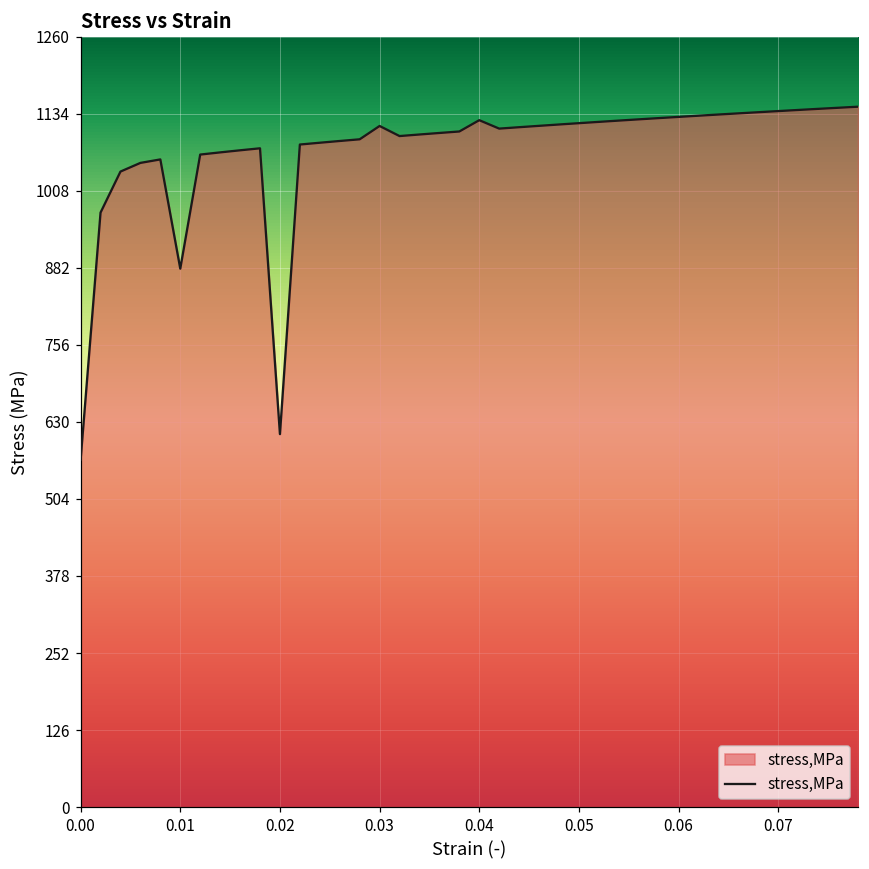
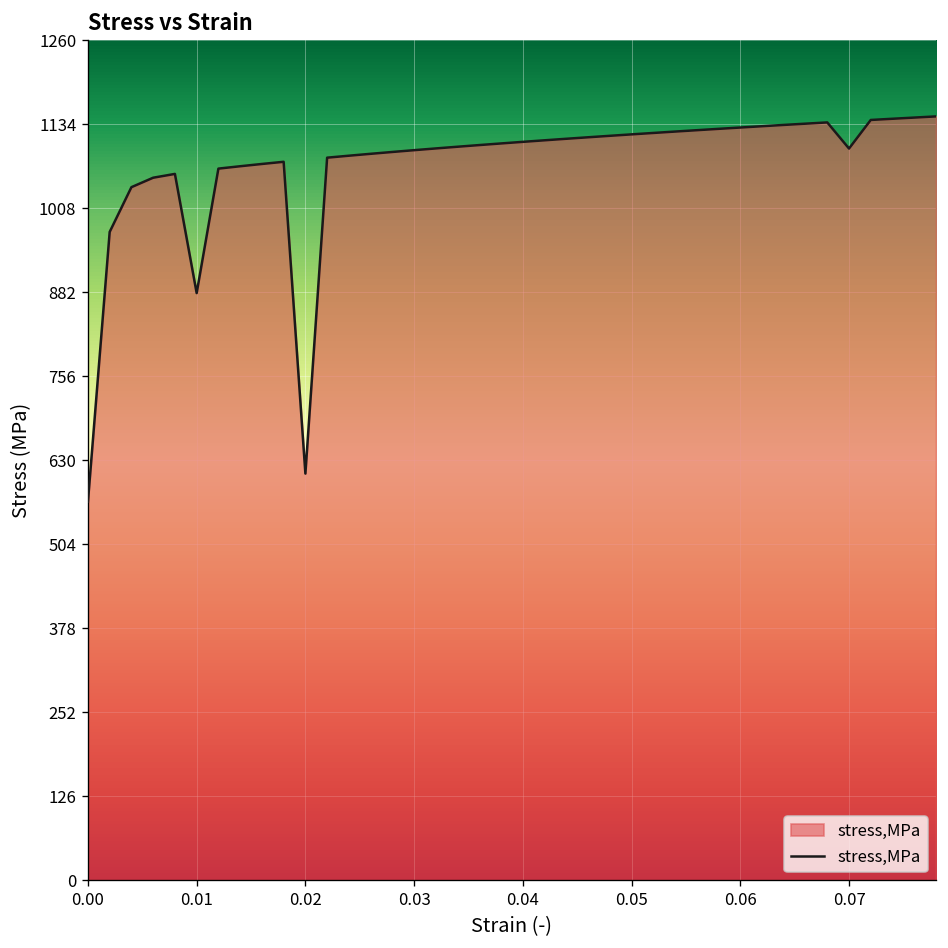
  {
    "0.00": 570,
    "0.01": 880,
    "0.02": 610,
-   "0.03": 1110,
-   "0.04": 1120,
+   "0.03": 1090,
+   "0.04": 1110,
    "0.05": 1120,
    "0.06": 1130,
-   "0.07": 1140
+   "0.07": 1100
  }
